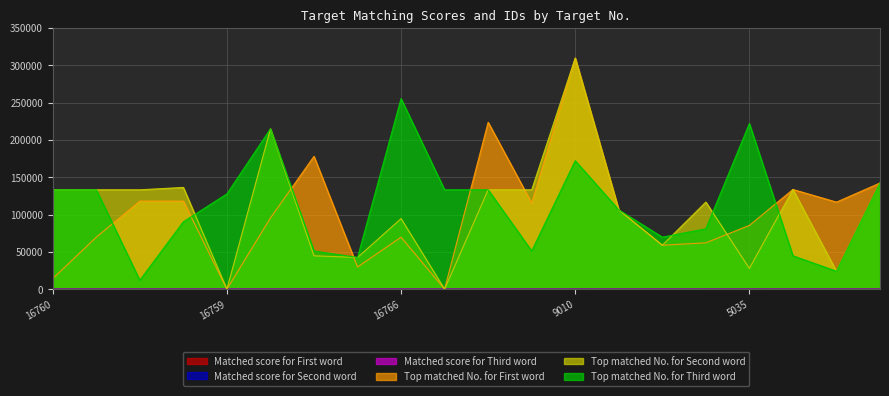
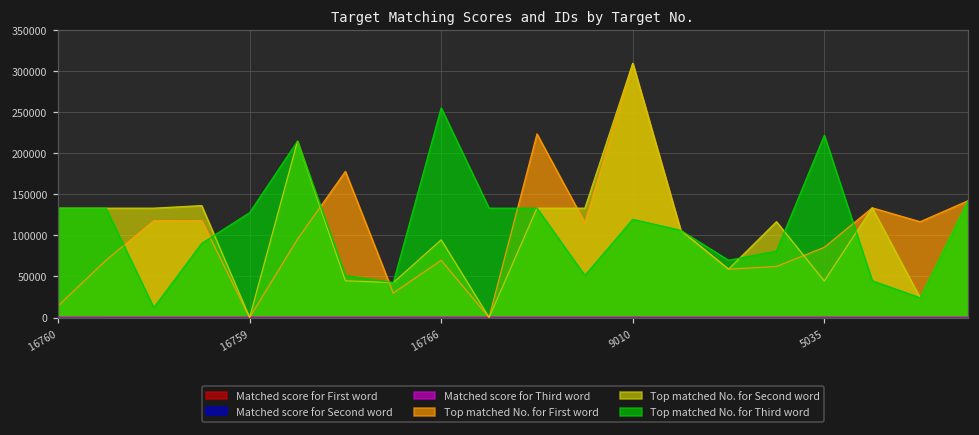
  {
    "Matched score for Third word": {
      "16760": 0,
      "16766": 0,
      "9010": 0,
      "5035": 0
    },
    "Top matched No. for First word": {
      "16760": 10000,
      "16766": 70000,
      "5035": 90000
    },
    "Top matched No. for Second word": {
      "16766": 90000,
-     "5035": 30000
+     "5035": 40000
    },
    "Top matched No. for Third word": {
      "16759": 130000,
      "16766": 260000,
-     "9010": 170000,
+     "9010": 120000,
      "5035": 220000
    }
  }
